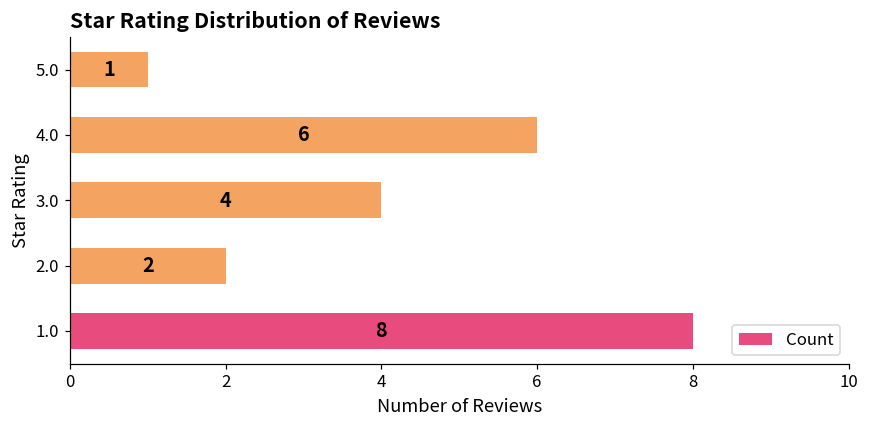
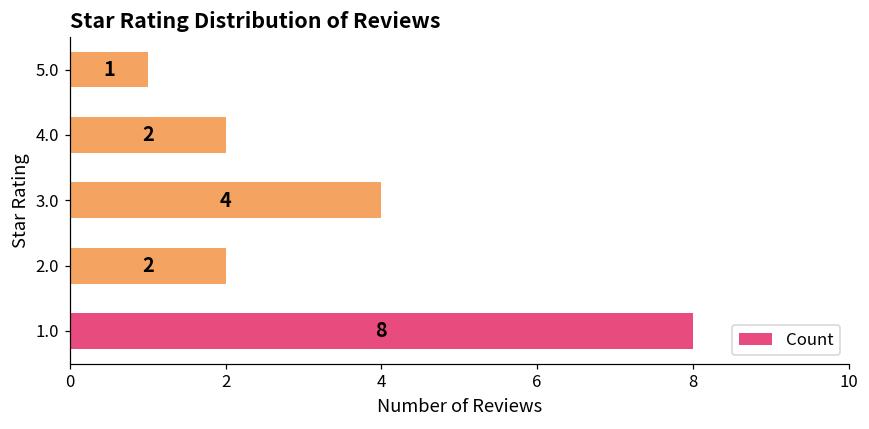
  {
    "5.0": 1,
-   "4.0": 6,
+   "4.0": 2,
    "3.0": 4,
    "2.0": 2,
    "1.0": 8
  }
